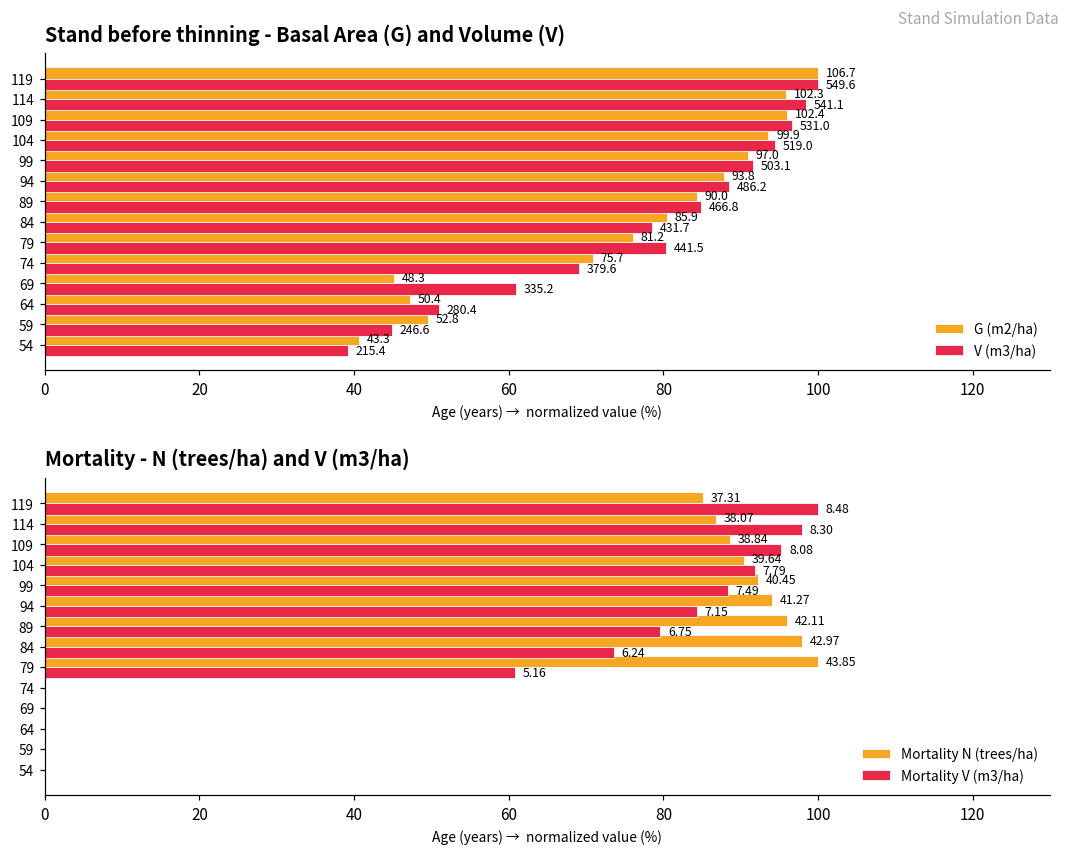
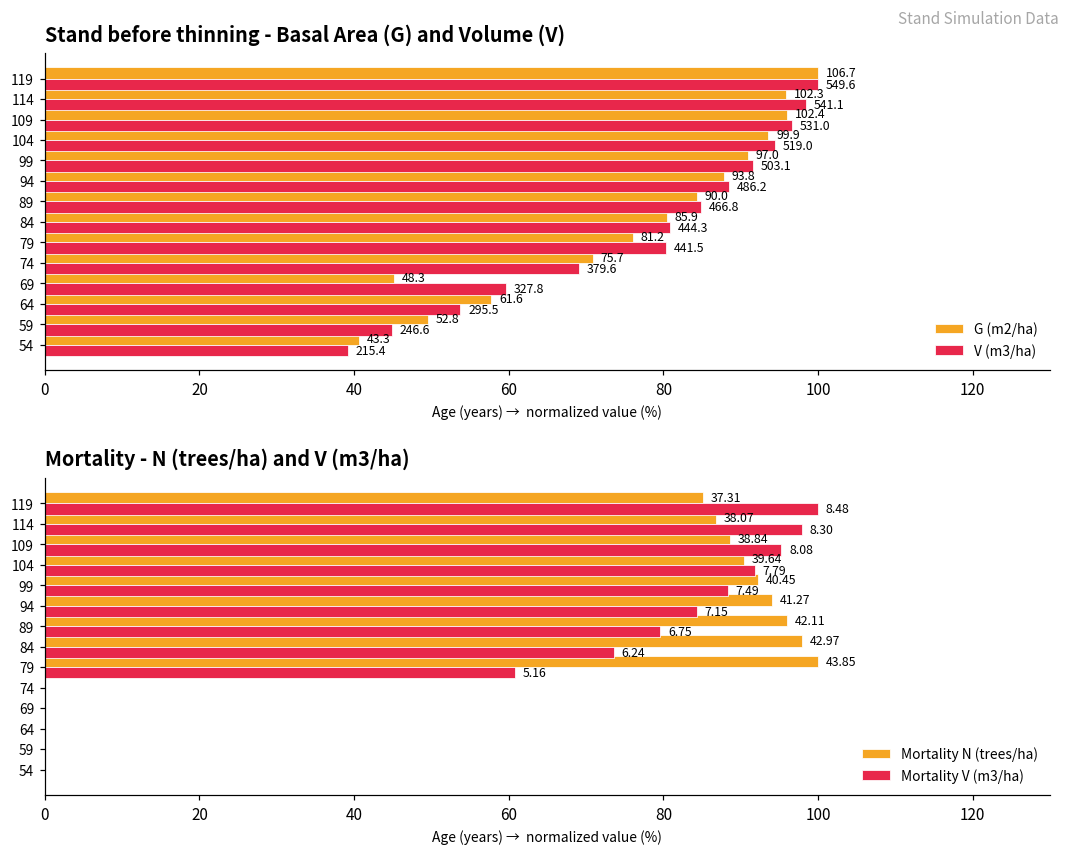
  {
    "Stand before thinning - Basal Area (G) and Volume (V)": {
      "G (m2/ha)": {
-       "64": 50.4
+       "64": 61.6
      },
      "V (m3/ha)": {
-       "84": 431.7,
-       "69": 335.2,
-       "64": 280.4
+       "84": 444.3,
+       "69": 327.8,
+       "64": 295.5
      }
    },
    "Mortality - N (trees/ha) and V (m3/ha)": {
      "Mortality N (trees/ha)": {
        "104": 90,
        "74": 0,
        "69": 0,
        "64": 0,
        "59": 0,
        "54": 0
      },
      "Mortality V (m3/ha)": {
        "104": 92,
        "99": 88,
        "74": 0,
        "69": 0,
        "64": 0,
        "59": 0,
        "54": 0
      }
    }
  }
